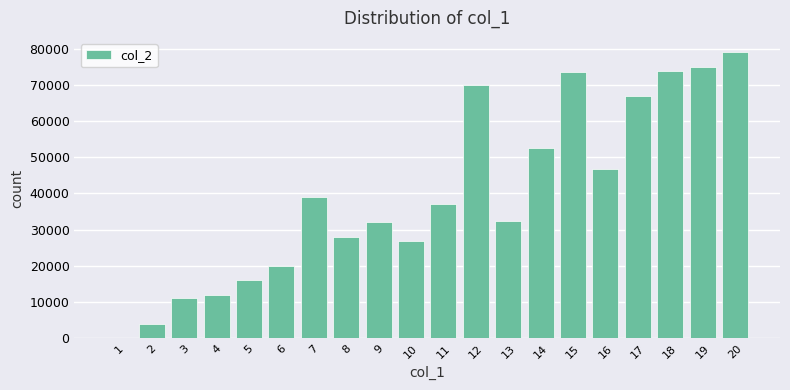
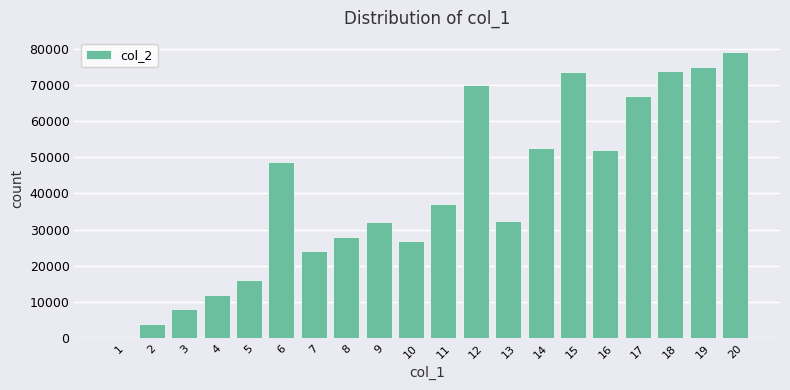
  {
    "1": 0,
    "2": 4000,
-   "3": 11000,
+   "3": 8000,
    "4": 12000,
    "5": 16000,
-   "6": 20000,
-   "7": 39000,
+   "6": 49000,
+   "7": 24000,
    "8": 28000,
    "9": 32000,
    "10": 27000,
    "11": 37000,
    "12": 70000,
    "13": 32000,
    "14": 53000,
    "15": 74000,
-   "16": 47000,
+   "16": 52000,
    "17": 67000,
    "18": 74000,
    "19": 75000,
    "20": 79000
  }
